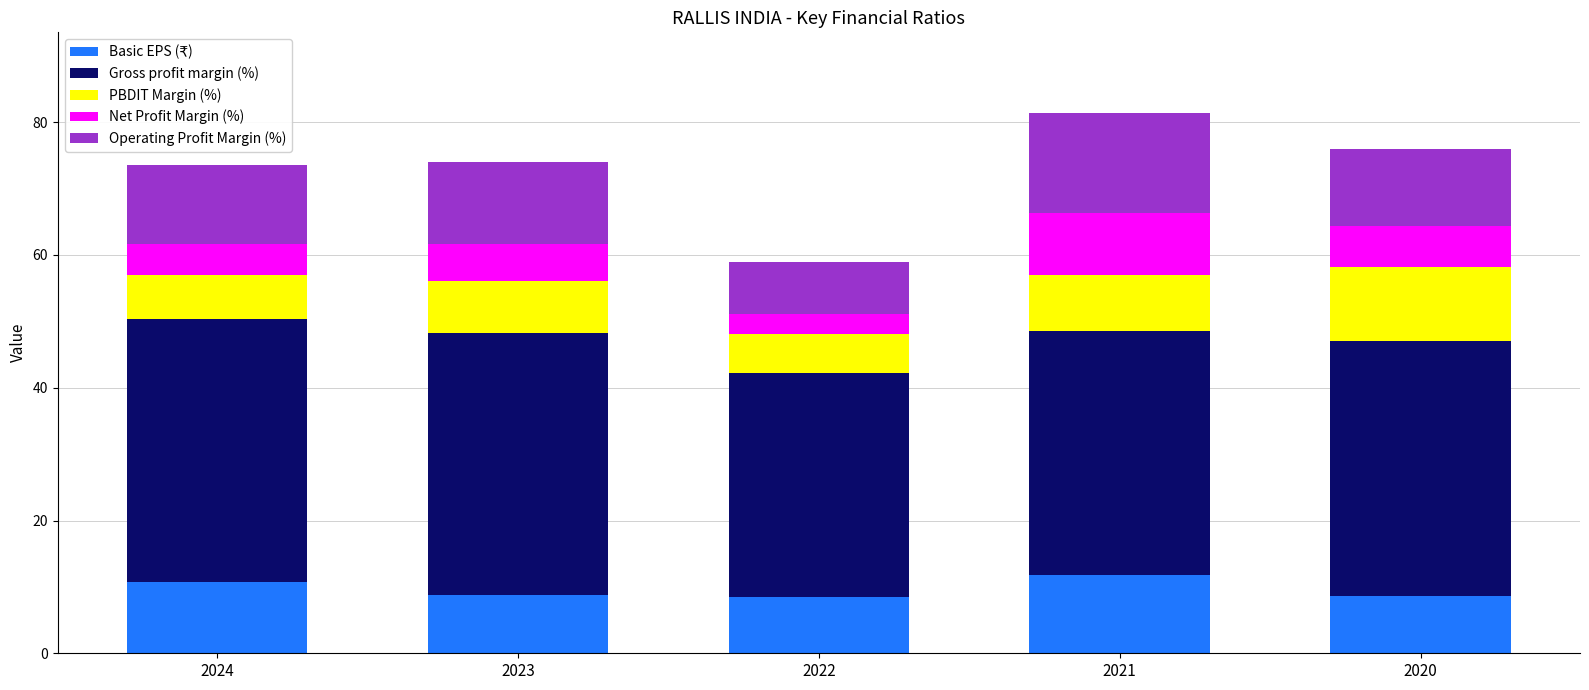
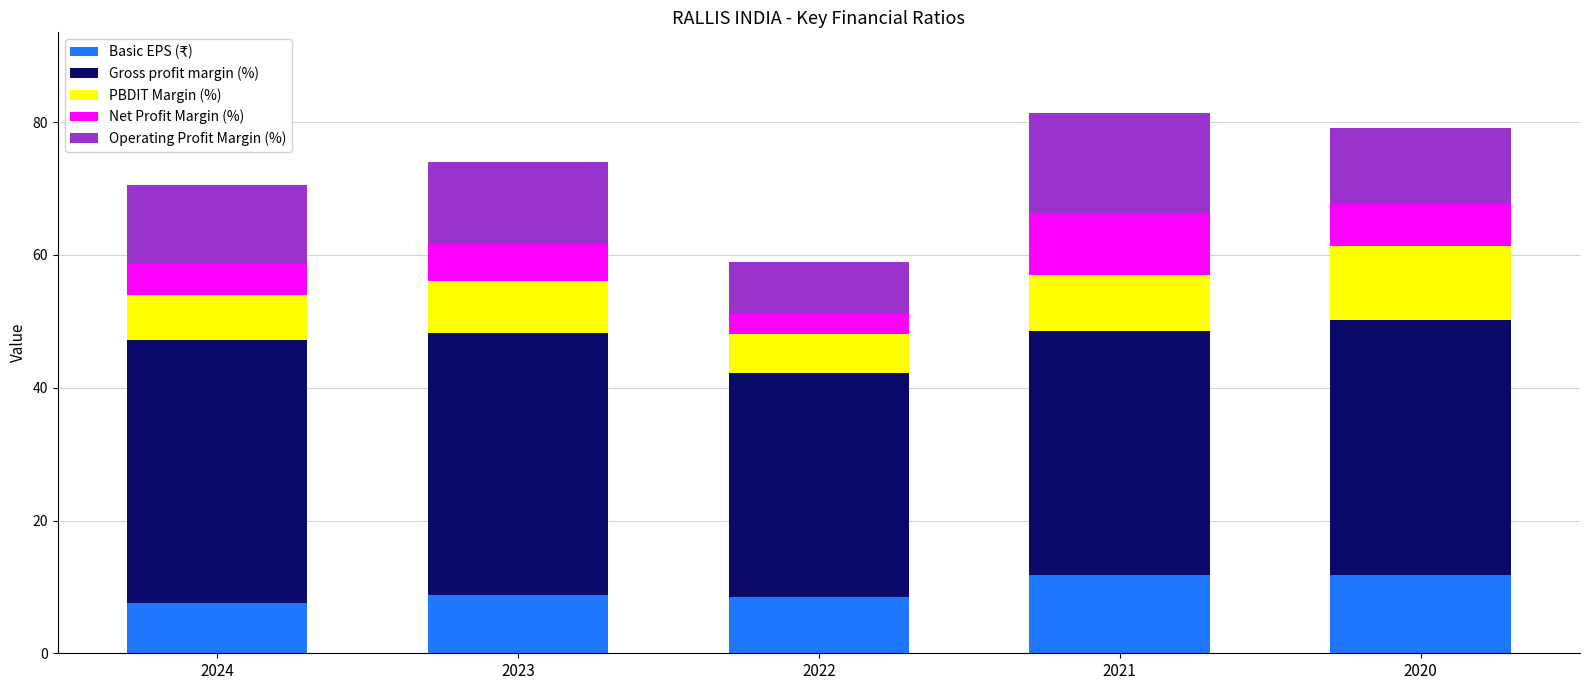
  {
    "Basic EPS (₹)": {
-     "2024": 11,
+     "2024": 8,
      "2023": 9,
      "2022": 8,
      "2021": 12,
-     "2020": 9
+     "2020": 12
    },
    "Gross profit margin (%)": {
      "2024": 40,
      "2023": 39,
      "2022": 34,
      "2021": 37,
      "2020": 38
    },
    "PBDIT Margin (%)": {
      "2024": 7,
      "2023": 8,
      "2022": 6,
      "2021": 8,
      "2020": 11
    },
    "Net Profit Margin (%)": {
      "2024": 5,
      "2023": 6,
      "2022": 3,
      "2021": 9,
      "2020": 6
    },
    "Operating Profit Margin (%)": {
      "2024": 12,
      "2023": 12,
      "2022": 8,
      "2021": 15,
      "2020": 12
    }
  }
